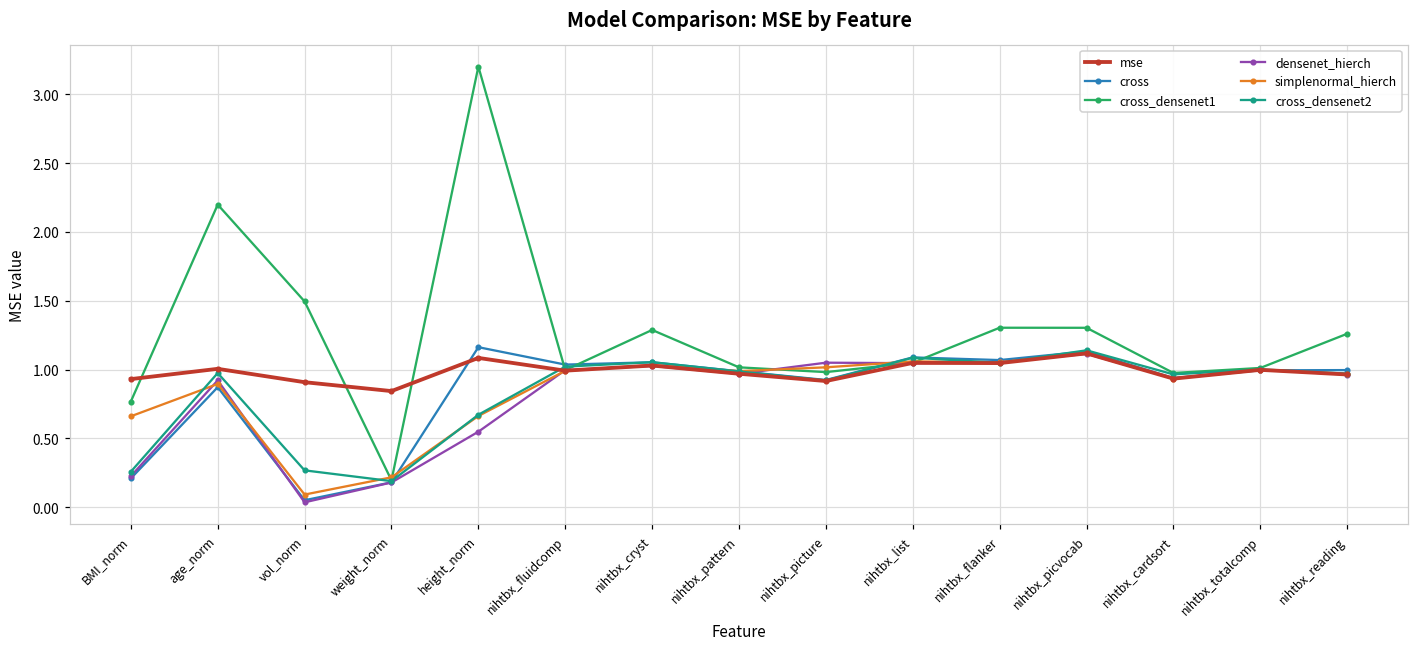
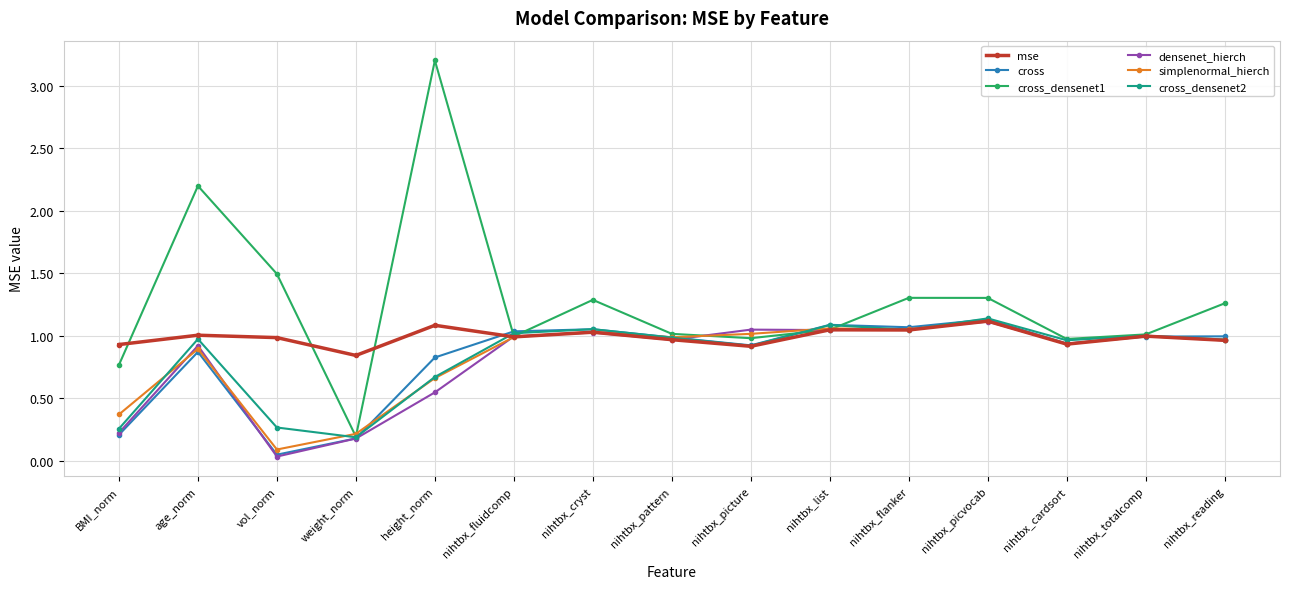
  {
    "mse": {
      "BMI_norm": 0.93,
      "age_norm": 1.01,
-     "vol_norm": 0.91,
+     "vol_norm": 0.99,
      "weight_norm": 0.84,
      "height_norm": 1.08
    },
    "cross": {
      "age_norm": 0.87,
-     "height_norm": 1.16,
+     "height_norm": 0.83,
      "nihtbx_reading": 1.00
    },
    "densenet_hierch": {
      "age_norm": 0.92,
      "height_norm": 0.55,
      "nihtbx_picture": 1.05
    },
    "simplenormal_hierch": {
-     "BMI_norm": 0.66,
+     "BMI_norm": 0.37,
      "age_norm": 0.90,
      "vol_norm": 0.09,
      "weight_norm": 0.22,
      "nihtbx_picture": 1.02
    }
  }
